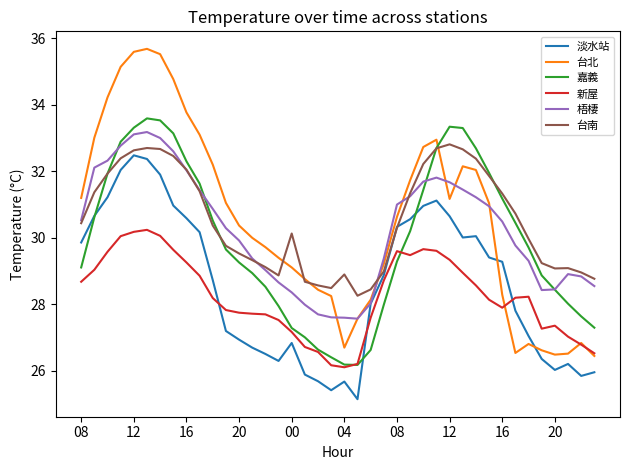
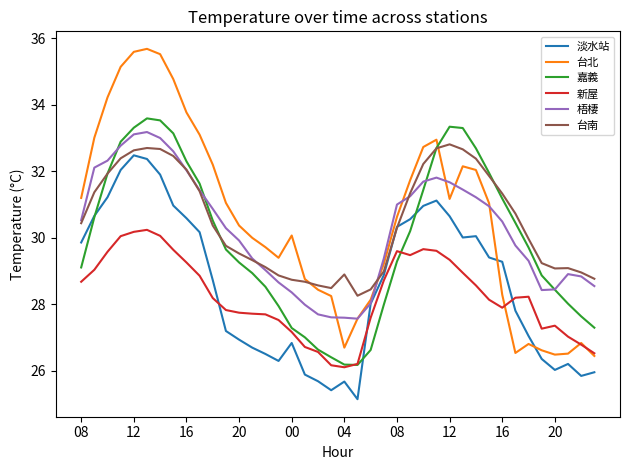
  {
    "淡水站": {
      "00": 26.8,
      "04": 25.7
    },
    "台北": {
-     "00": 29.1,
+     "00": 30.1,
      "04": 26.7
    },
    "嘉義": {
      "00": 27.3,
      "04": 26.2
    },
    "新屋": {
      "00": 27.2,
      "04": 26.1
    },
    "梧棲": {
      "00": 28.4,
      "04": 27.6
    },
    "台南": {
-     "00": 30.1,
+     "00": 28.7,
      "04": 28.9
    }
  }
